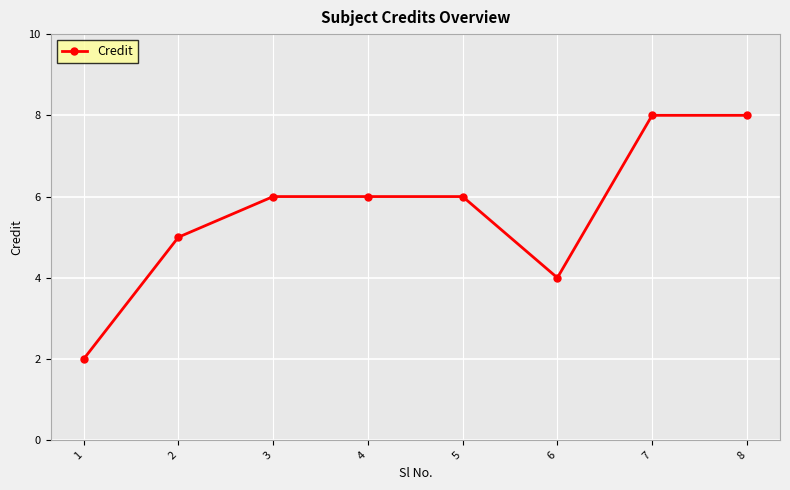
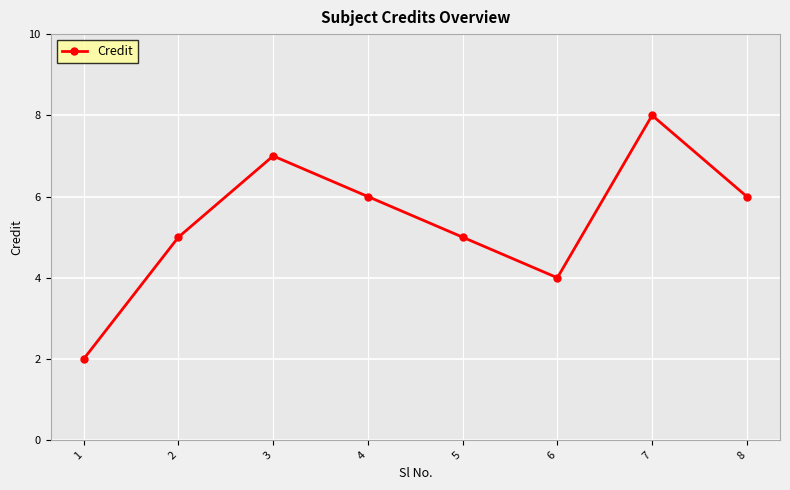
  {
    "1": 2,
    "2": 5,
-   "3": 6,
+   "3": 7,
    "4": 6,
-   "5": 6,
+   "5": 5,
    "6": 4,
    "7": 8,
-   "8": 8
+   "8": 6
  }
